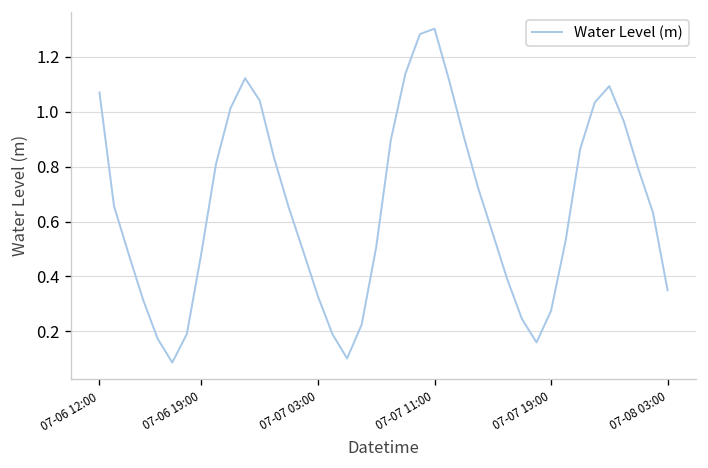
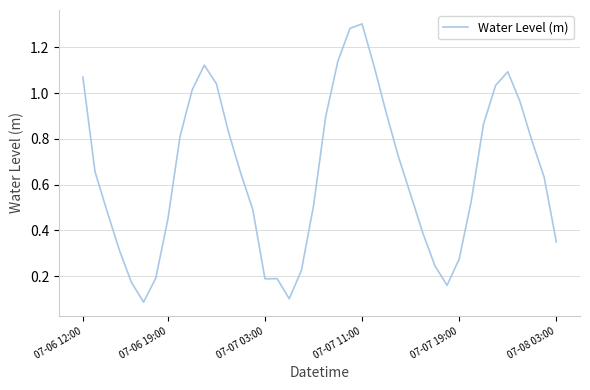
  {
    "07-06 12:00": 1.07,
-   "07-06 19:00": 0.49,
-   "07-07 03:00": 0.33,
+   "07-06 19:00": 0.45,
+   "07-07 03:00": 0.19,
    "07-07 11:00": 1.30,
    "07-07 19:00": 0.28,
    "07-08 03:00": 0.35
  }
